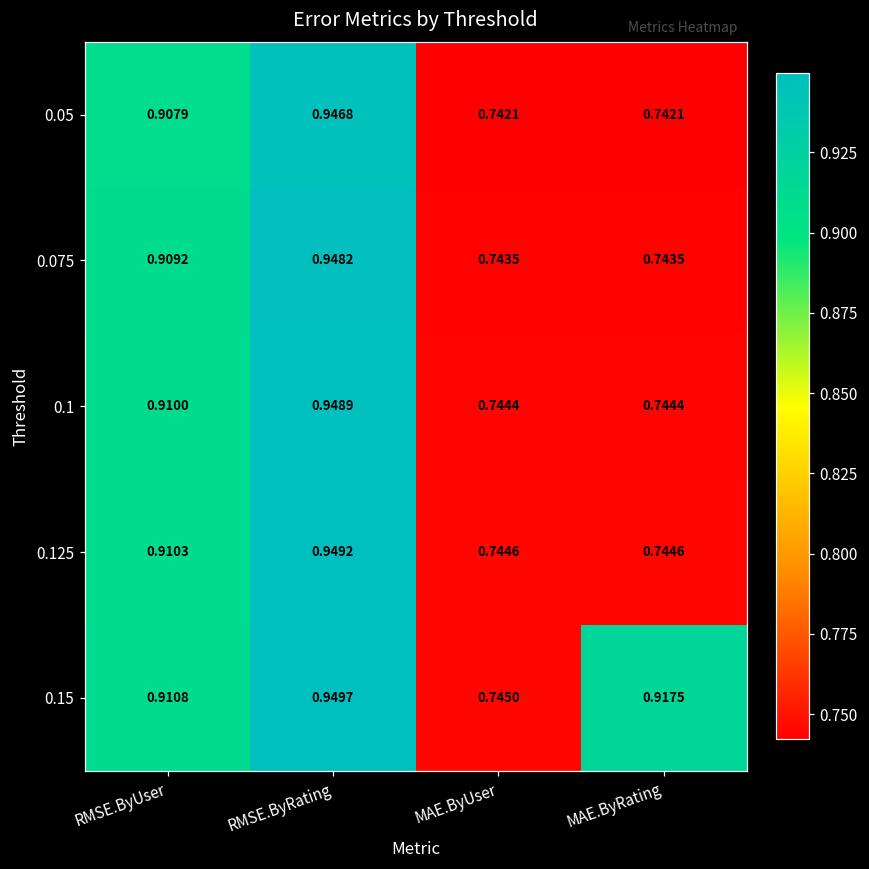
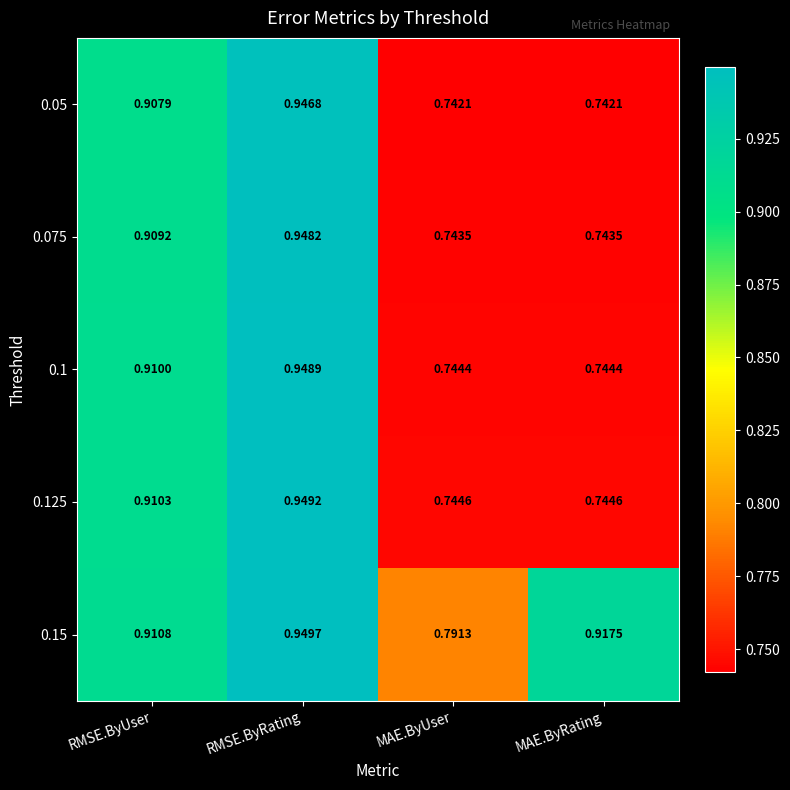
  {
    "0.05": {
      "RMSE.ByUser": 0.9079,
      "RMSE.ByRating": 0.9468,
      "MAE.ByUser": 0.7421,
      "MAE.ByRating": 0.7421
    },
    "0.075": {
      "RMSE.ByUser": 0.9092,
      "RMSE.ByRating": 0.9482,
      "MAE.ByUser": 0.7435,
      "MAE.ByRating": 0.7435
    },
    "0.1": {
      "RMSE.ByUser": 0.9100,
      "RMSE.ByRating": 0.9489,
      "MAE.ByUser": 0.7444,
      "MAE.ByRating": 0.7444
    },
    "0.125": {
      "RMSE.ByUser": 0.9103,
      "RMSE.ByRating": 0.9492,
      "MAE.ByUser": 0.7446,
      "MAE.ByRating": 0.7446
    },
    "0.15": {
      "RMSE.ByUser": 0.9108,
      "RMSE.ByRating": 0.9497,
-     "MAE.ByUser": 0.7450,
+     "MAE.ByUser": 0.7913,
      "MAE.ByRating": 0.9175
    }
  }
